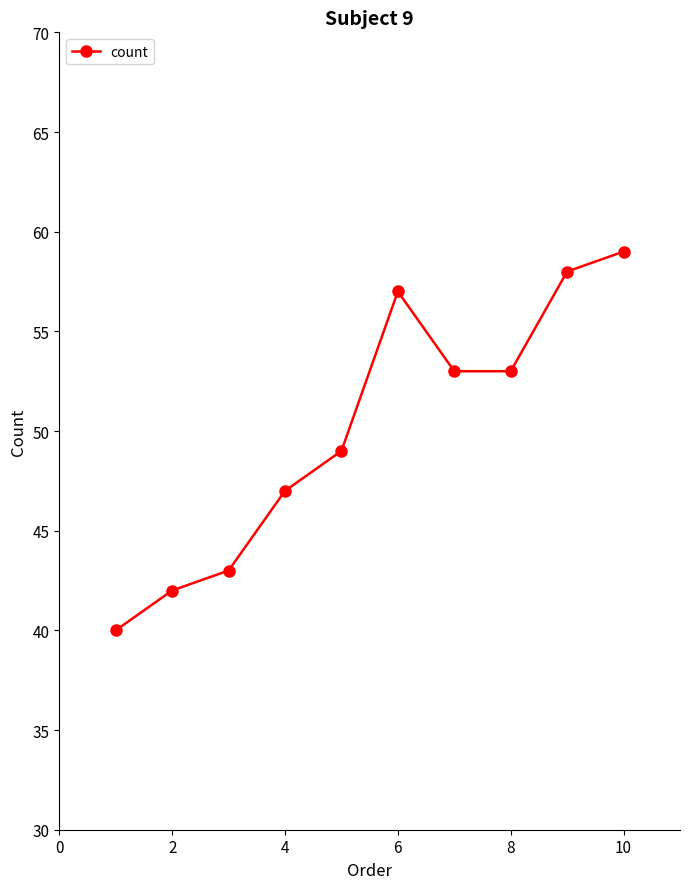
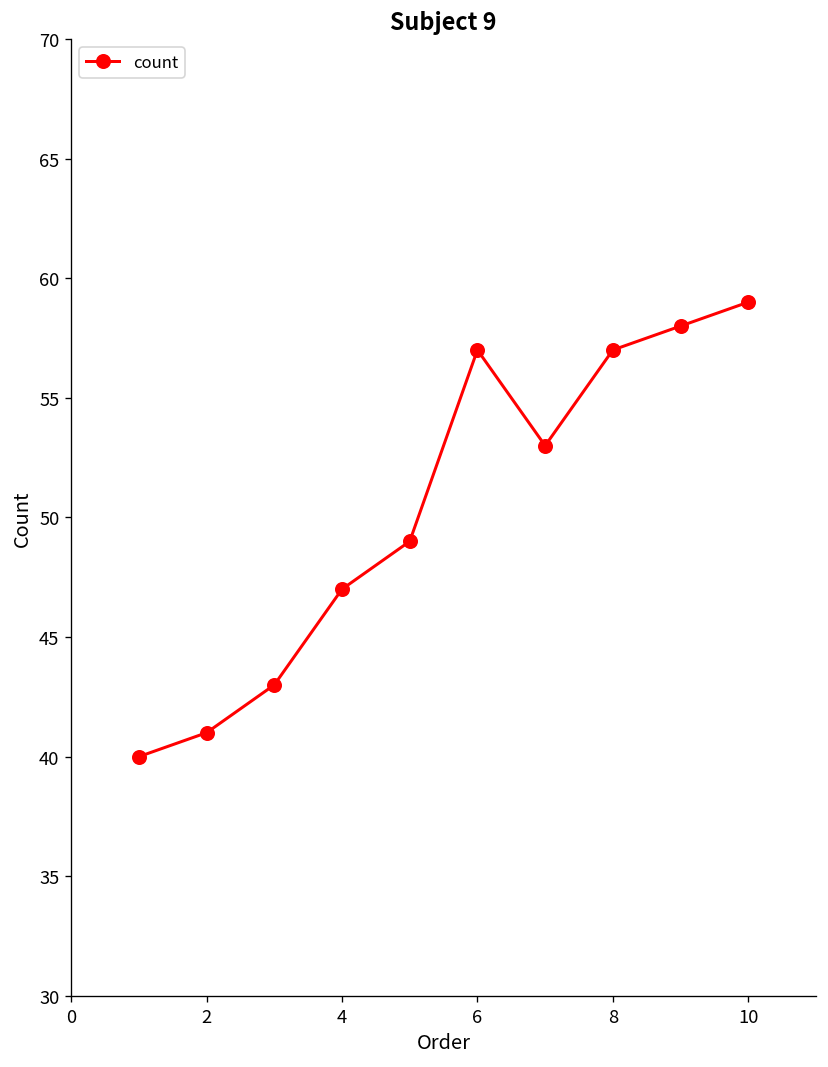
  {
-   "2": 42,
+   "2": 41,
    "4": 47,
    "6": 57,
-   "8": 53,
+   "8": 57,
    "10": 59
  }
